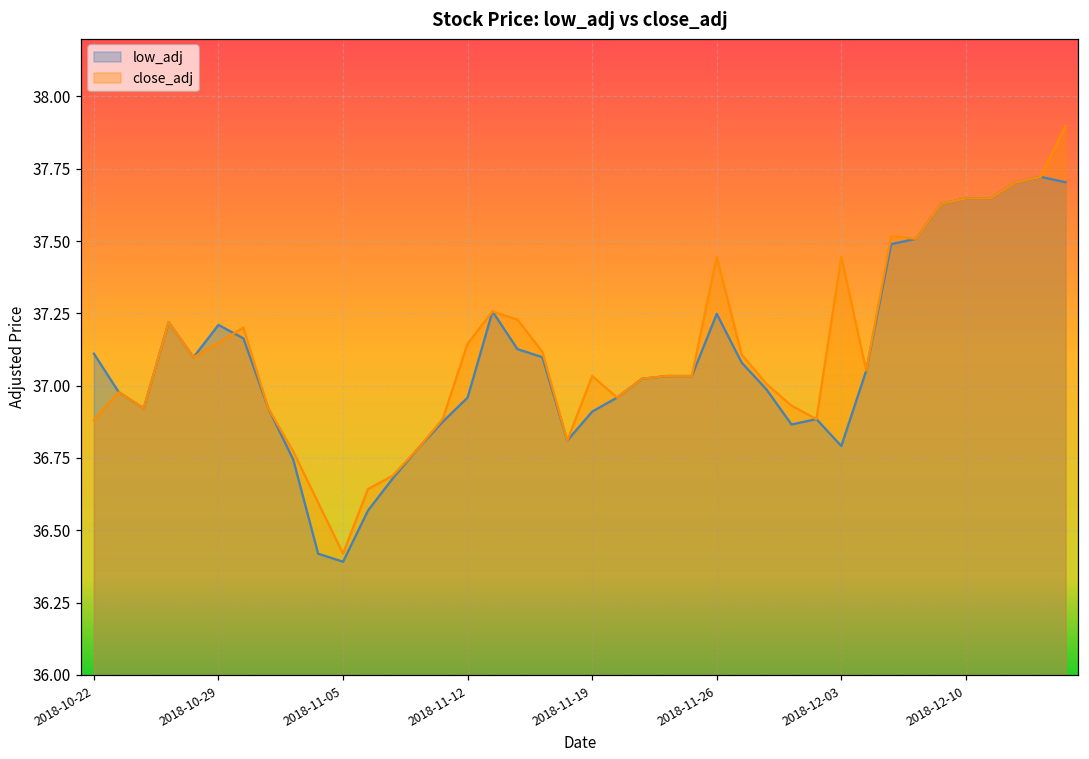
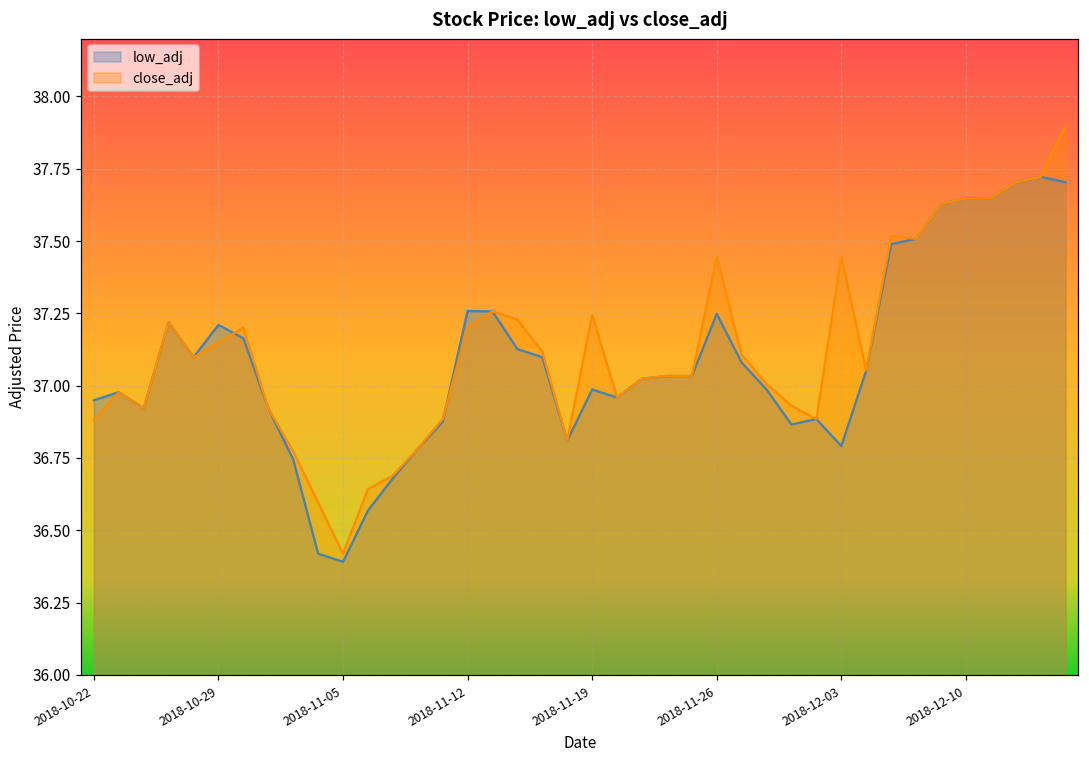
  {
    "low_adj": {
-     "2018-10-22": 37.11,
+     "2018-10-22": 36.95,
      "2018-10-29": 37.21,
      "2018-11-05": 36.39,
-     "2018-11-12": 36.96,
-     "2018-11-19": 36.91,
+     "2018-11-12": 37.26,
+     "2018-11-19": 36.99,
      "2018-11-26": 37.25,
      "2018-12-03": 36.79
    },
    "close_adj": {
      "2018-10-22": 36.88,
      "2018-10-29": 37.15,
      "2018-11-05": 36.42,
-     "2018-11-12": 37.15,
-     "2018-11-19": 37.03,
+     "2018-11-12": 37.20,
+     "2018-11-19": 37.24,
      "2018-11-26": 37.45,
      "2018-12-03": 37.45
    }
  }
